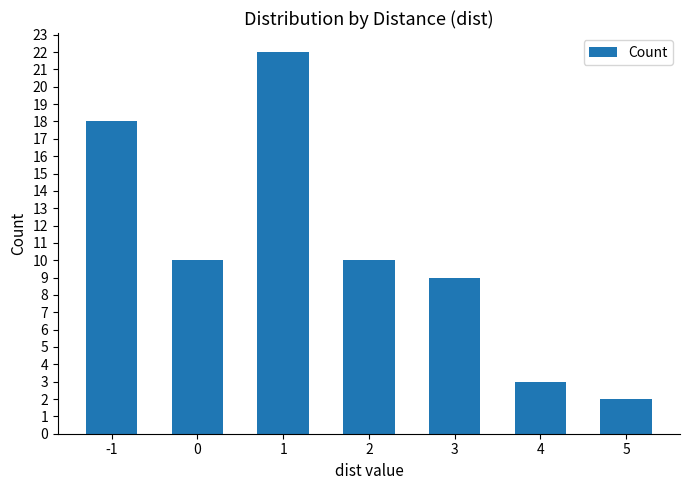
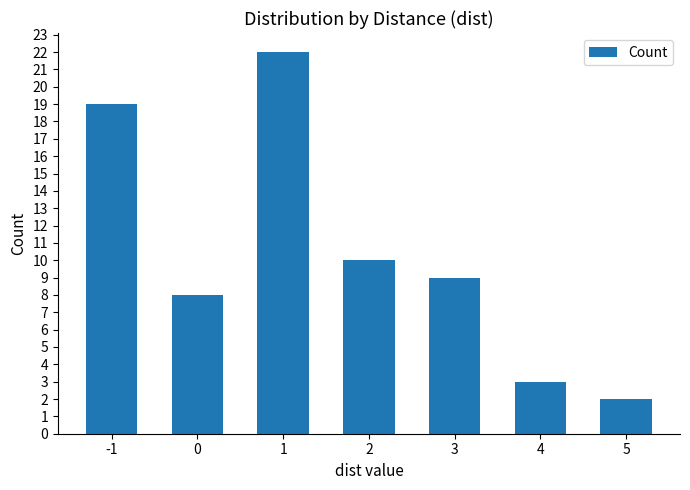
  {
-   "-1": 18,
-   "0": 10,
+   "-1": 19,
+   "0": 8,
    "1": 22,
    "2": 10,
    "3": 9,
    "4": 3,
    "5": 2
  }
